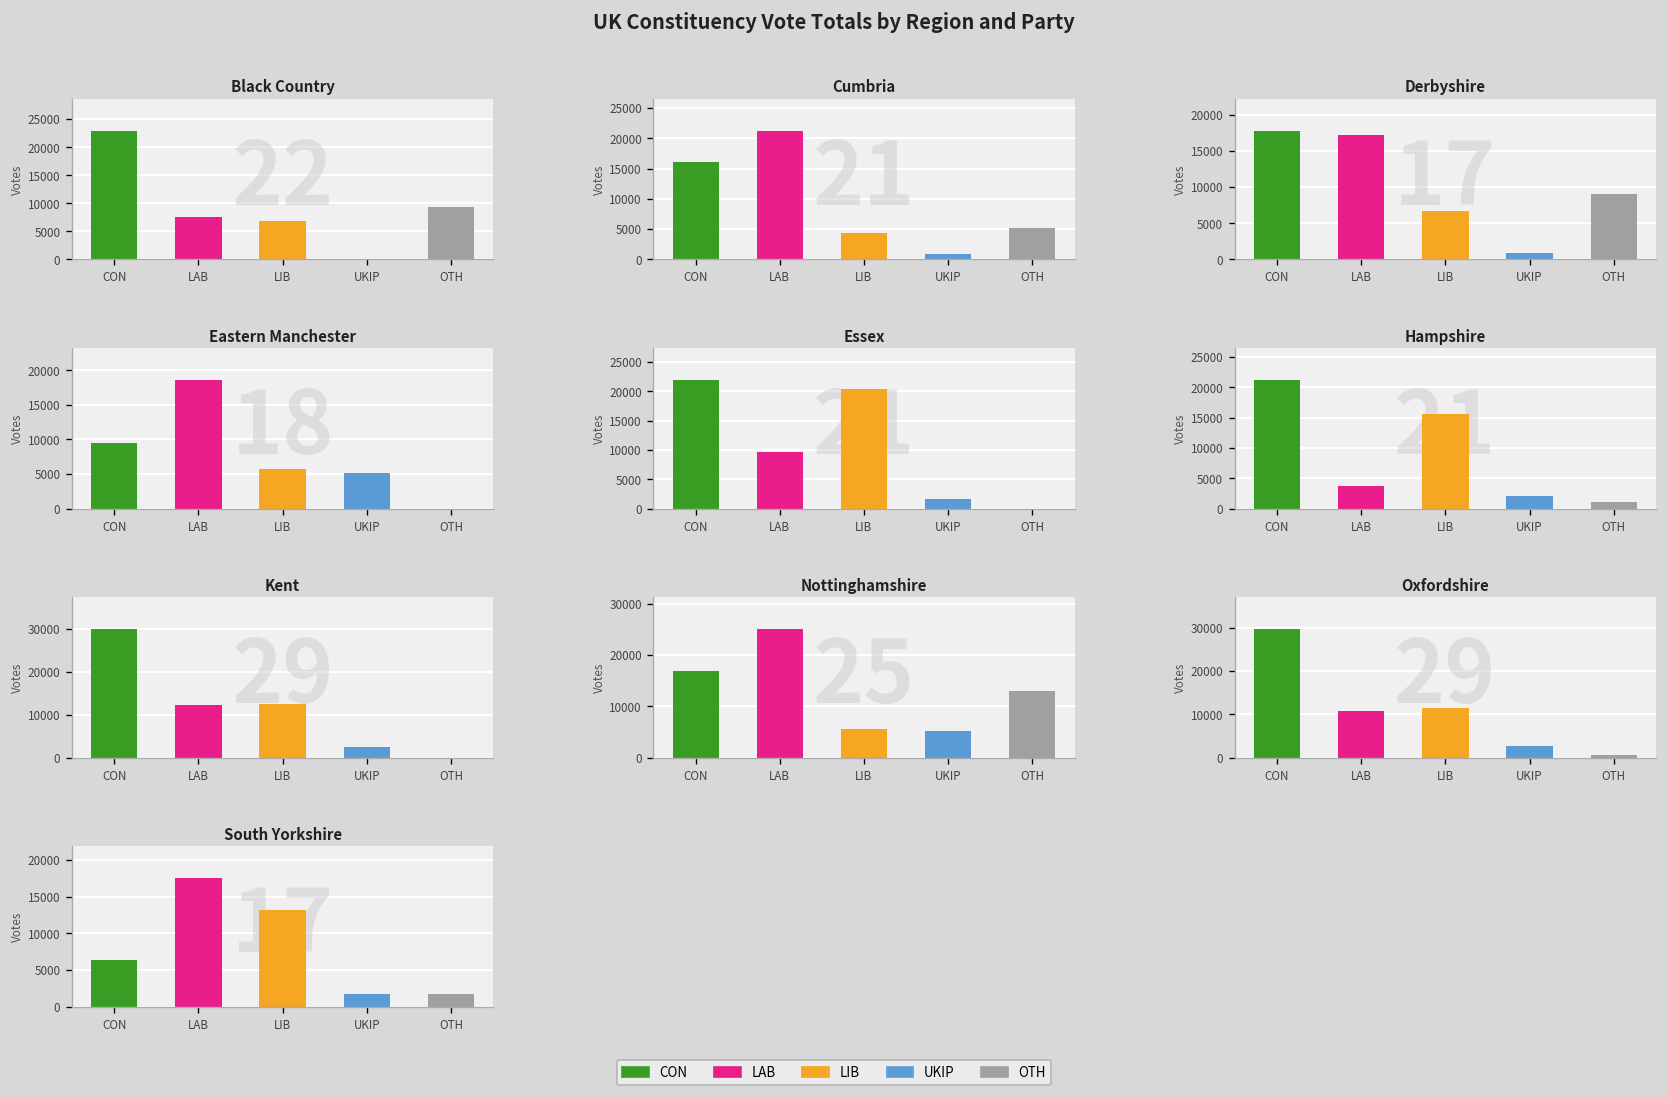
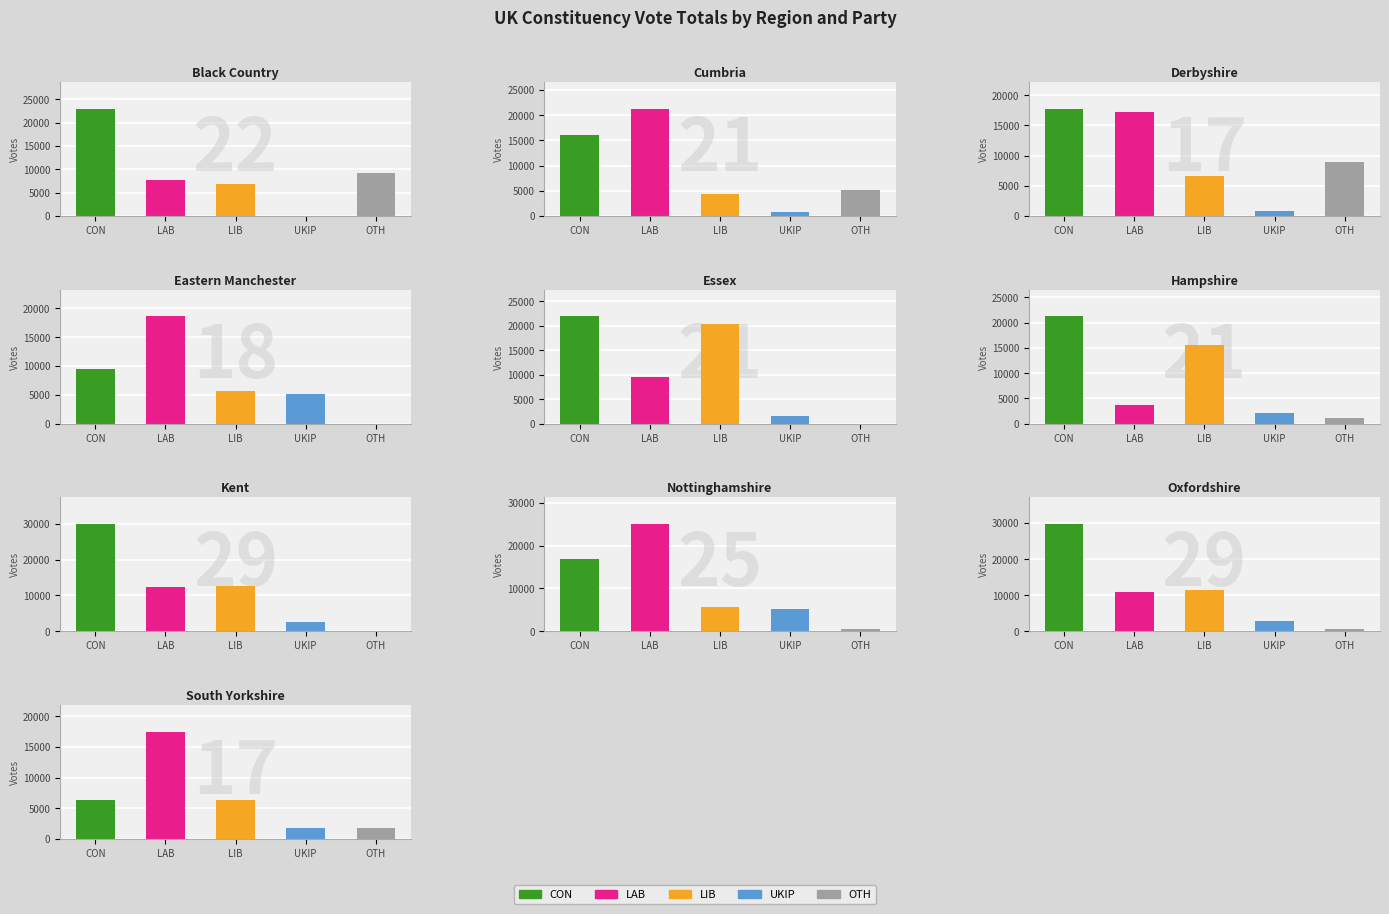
  {
    "Black Country": {
      "CON": 23000,
      "LAB": 8000,
      "LIB": 7000,
      "UKIP": 0,
      "OTH": 9000
    },
    "Cumbria": {
      "CON": 16000,
      "LAB": 21000,
      "LIB": 4000,
      "UKIP": 1000,
      "OTH": 5000
    },
    "Derbyshire": {
      "CON": 18000,
      "LAB": 17000,
      "LIB": 7000,
      "UKIP": 1000,
      "OTH": 9000
    },
    "Eastern Manchester": {
      "CON": 10000,
      "LAB": 19000,
      "LIB": 6000,
      "UKIP": 5000,
      "OTH": 0
    },
    "Essex": {
      "CON": 22000,
      "LAB": 10000,
      "LIB": 20000,
      "UKIP": 2000,
      "OTH": 0
    },
    "Hampshire": {
      "CON": 21000,
      "LAB": 4000,
      "LIB": 16000,
      "UKIP": 2000,
      "OTH": 1000
    },
    "Kent": {
      "CON": 30000,
      "LAB": 12000,
      "LIB": 13000,
      "UKIP": 3000,
      "OTH": 0
    },
    "Nottinghamshire": {
      "CON": 17000,
      "LAB": 25000,
      "LIB": 6000,
      "UKIP": 5000,
-     "OTH": 13000
+     "OTH": 0
    },
    "Oxfordshire": {
      "CON": 30000,
      "LAB": 11000,
      "LIB": 11000,
      "UKIP": 3000
    },
    "South Yorkshire": {
      "CON": 6000,
      "LAB": 17000,
-     "LIB": 13000,
+     "LIB": 6000,
      "UKIP": 2000,
      "OTH": 2000
    }
  }
